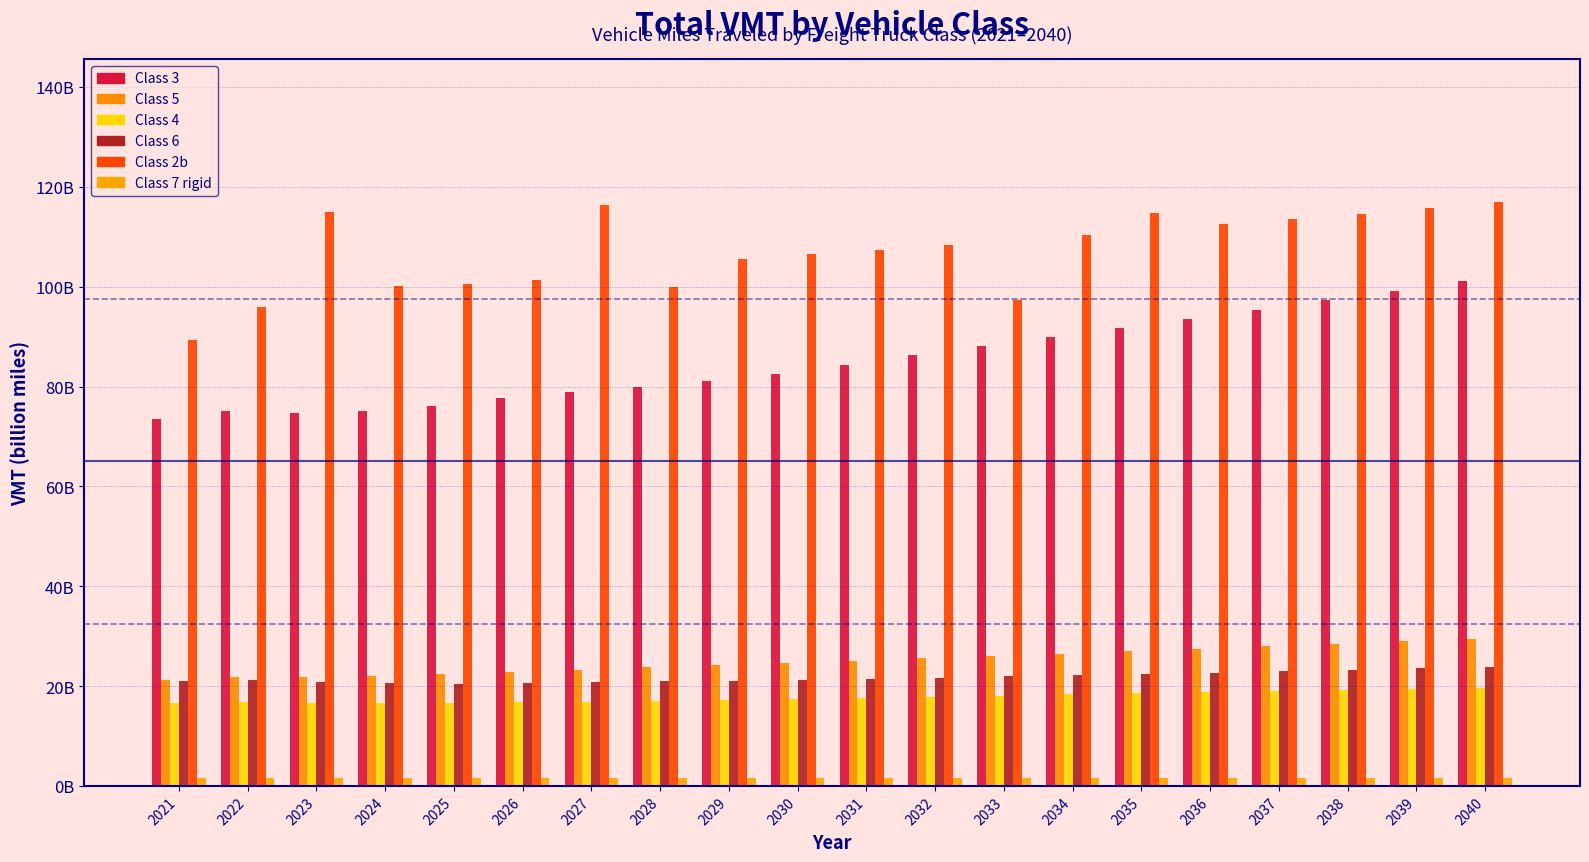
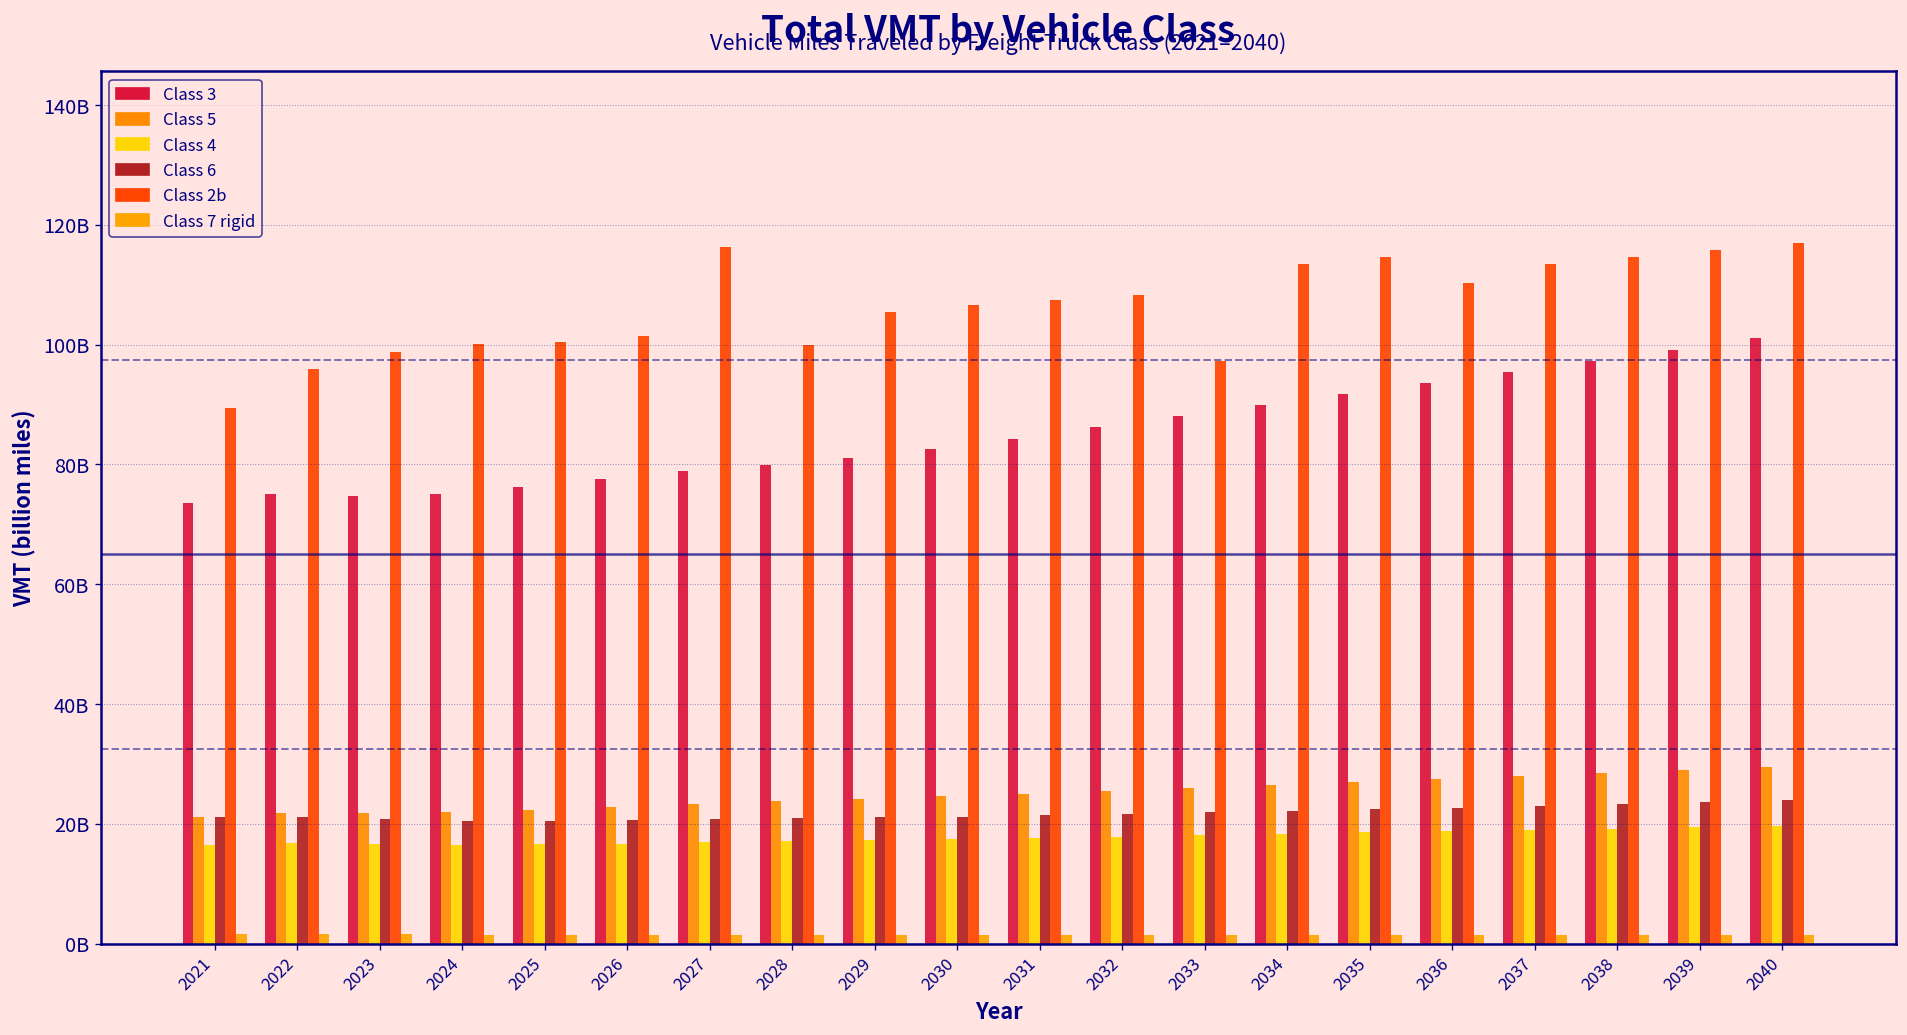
  {
    "Class 2b": {
      "2021": 89000000000,
      "2022": 96000000000,
-     "2023": 115000000000,
+     "2023": 99000000000,
      "2024": 100000000000,
      "2025": 100000000000,
      "2026": 101000000000,
      "2027": 116000000000,
      "2028": 100000000000,
      "2029": 105000000000,
      "2030": 107000000000,
      "2031": 107000000000,
      "2032": 108000000000,
      "2033": 97000000000,
-     "2034": 110000000000,
+     "2034": 113000000000,
      "2035": 115000000000,
-     "2036": 112000000000,
+     "2036": 110000000000,
      "2037": 114000000000,
      "2038": 115000000000,
      "2039": 116000000000,
      "2040": 117000000000
    }
  }
